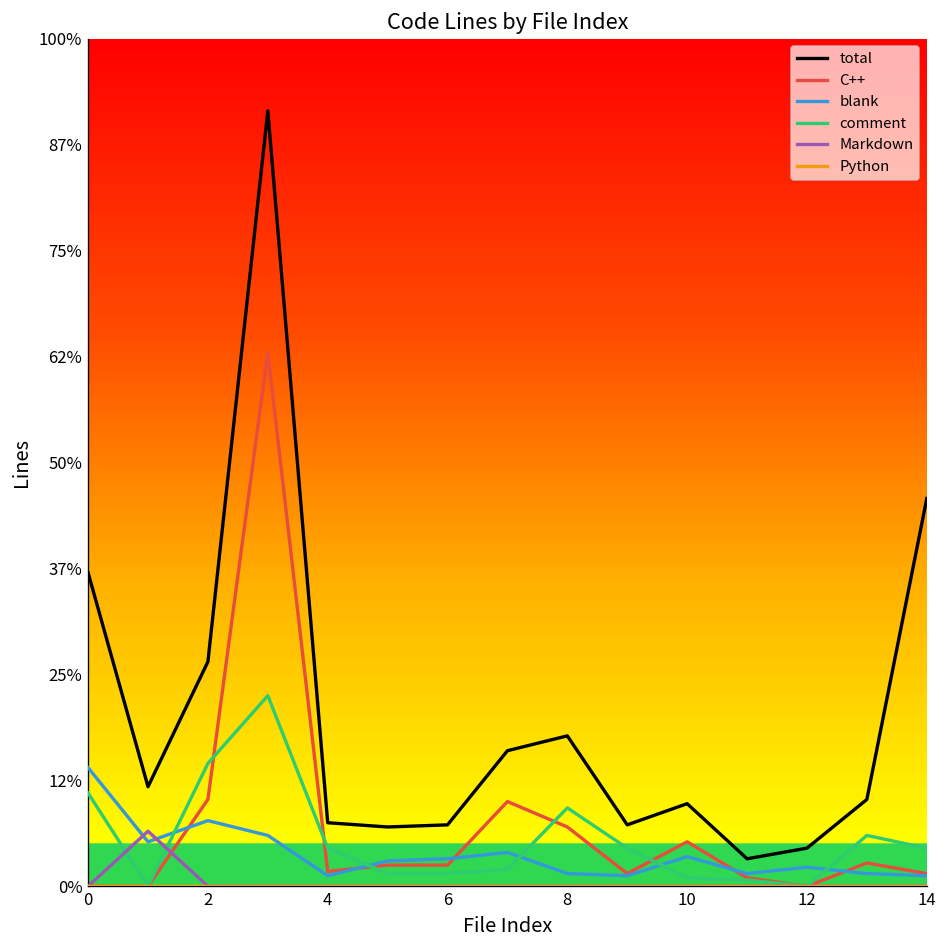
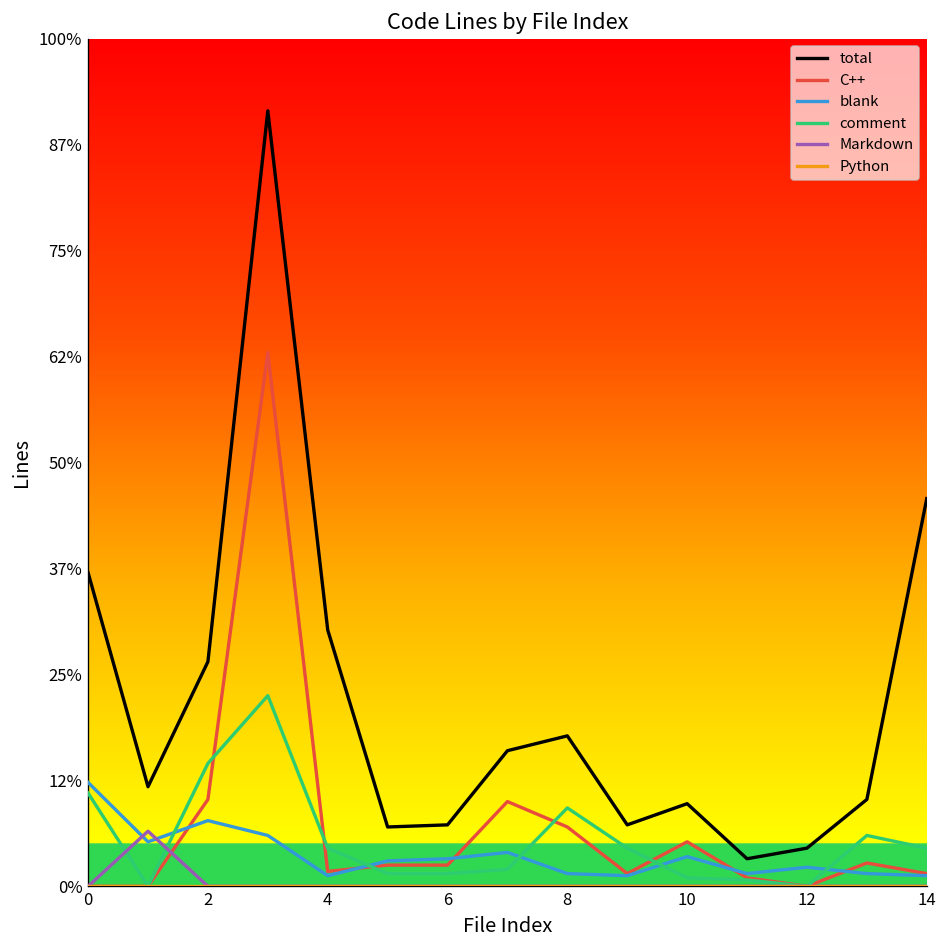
  {
    "total": {
      "0": "37%",
      "2": "27%",
-     "4": "8%",
+     "4": "30%",
      "6": "7%",
      "8": "18%",
      "10": "10%",
      "14": "46%"
    },
    "C++": {
      "2": "10%",
      "8": "7%",
      "10": "5%"
    },
    "blank": {
-     "0": "14%",
+     "0": "12%",
      "2": "8%"
    },
    "comment": {
      "0": "11%",
      "2": "15%",
      "8": "9%"
    }
  }
